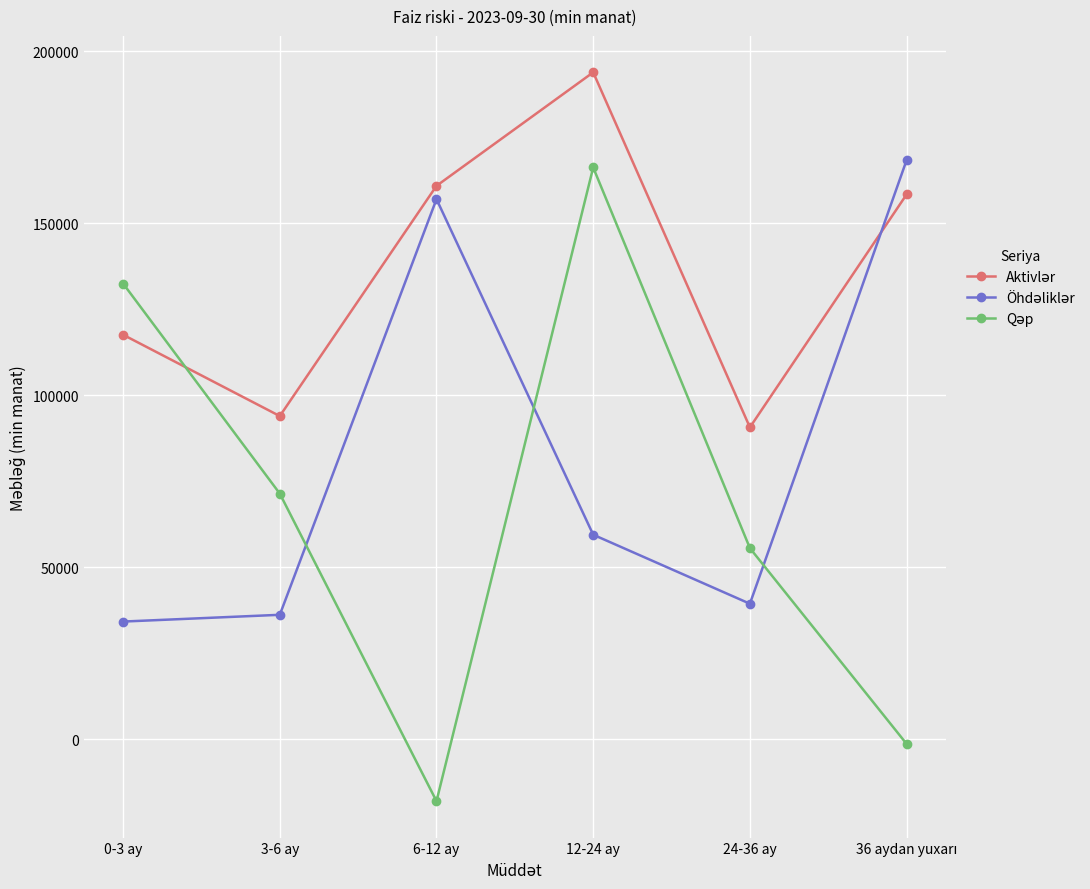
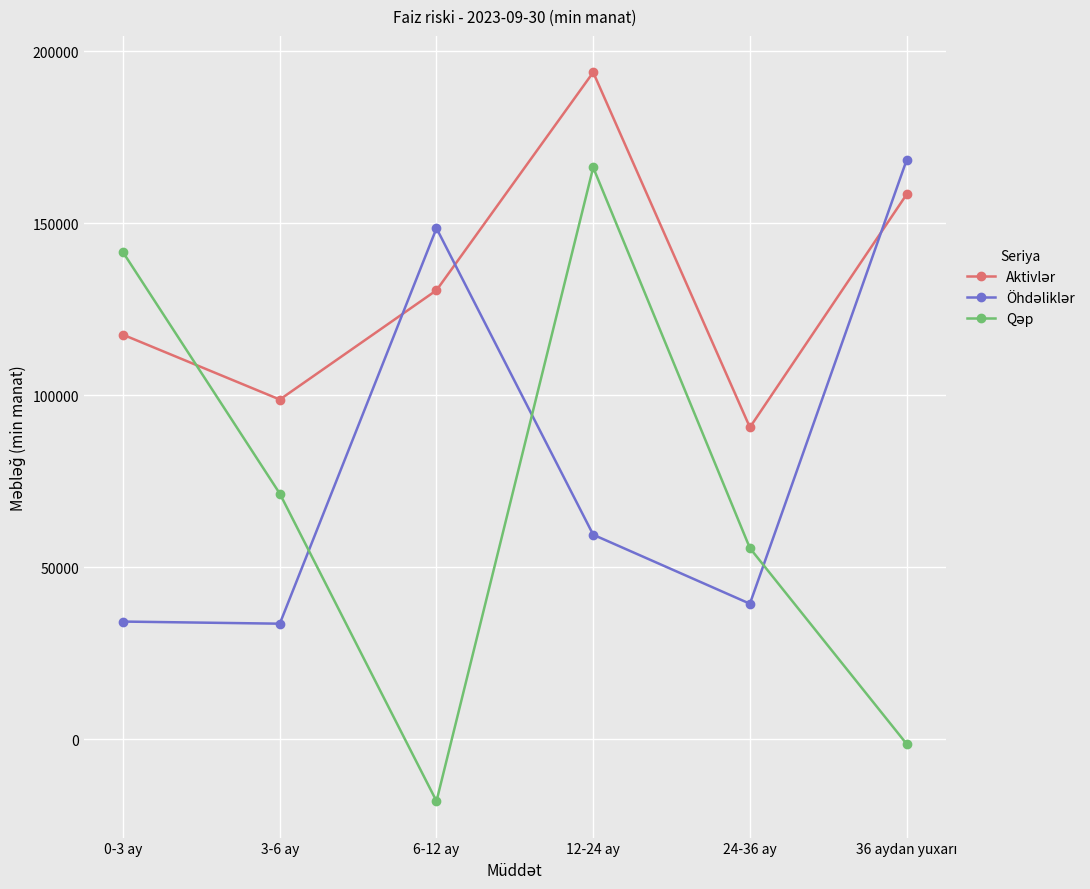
  {
    "Aktivlər": {
      "0-3 ay": 118000,
-     "3-6 ay": 94000,
-     "6-12 ay": 161000,
+     "3-6 ay": 99000,
+     "6-12 ay": 130000,
      "12-24 ay": 194000,
      "24-36 ay": 91000,
      "36 aydan yuxarı": 158000
    },
    "Öhdəliklər": {
      "0-3 ay": 34000,
-     "3-6 ay": 36000,
-     "6-12 ay": 157000,
+     "3-6 ay": 34000,
+     "6-12 ay": 148000,
      "12-24 ay": 59000,
      "24-36 ay": 39000,
      "36 aydan yuxarı": 168000
    },
    "Qəp": {
-     "0-3 ay": 132000,
+     "0-3 ay": 141000,
      "3-6 ay": 71000,
      "6-12 ay": -18000,
      "12-24 ay": 166000,
      "24-36 ay": 56000,
      "36 aydan yuxarı": -1000
    }
  }
